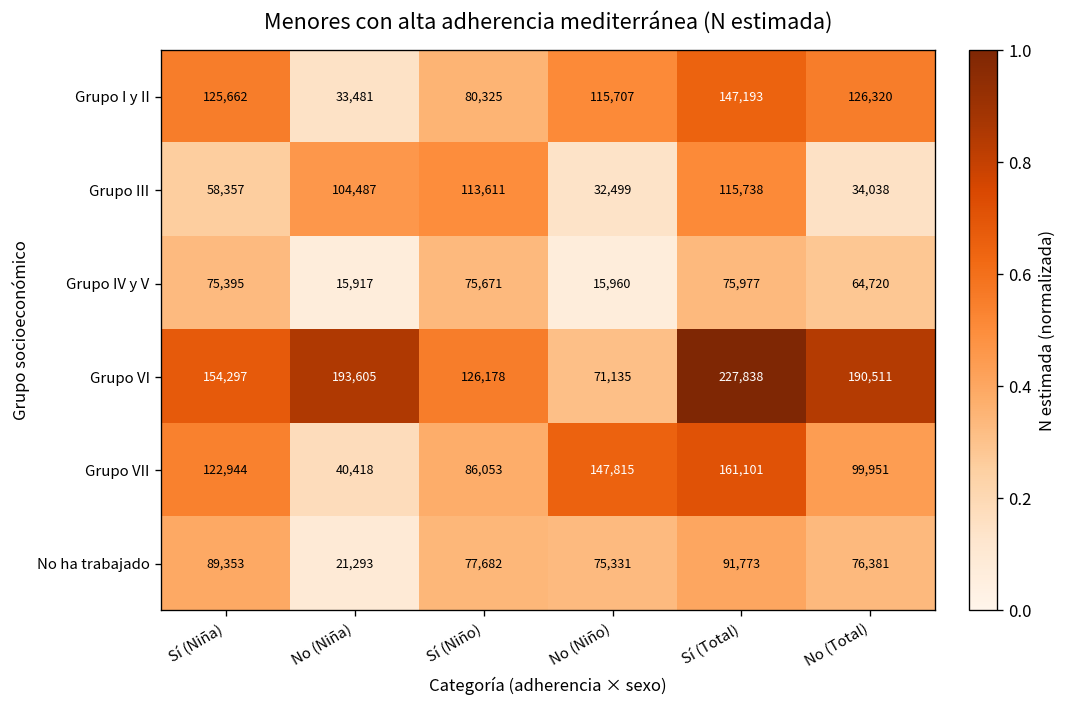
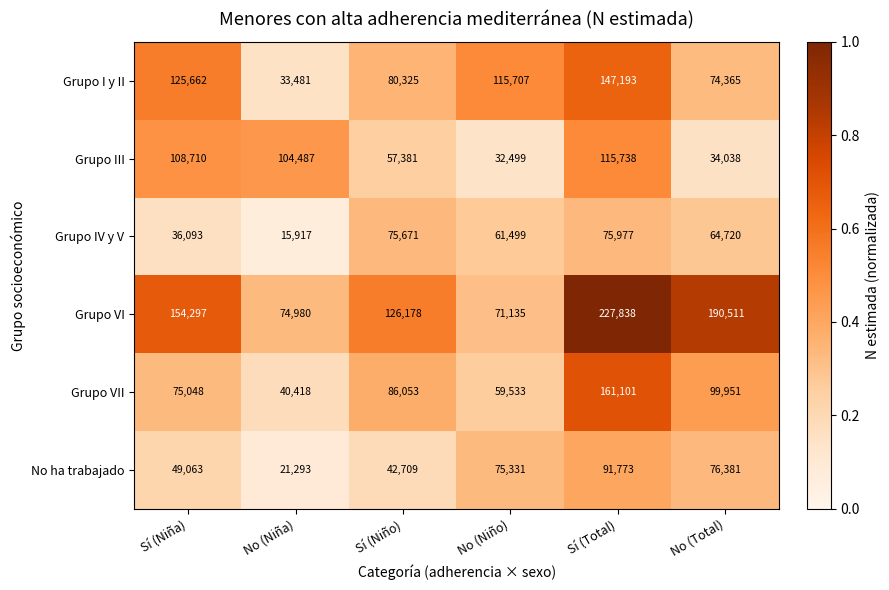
  {
    "Grupo I y II": {
      "Sí (Niña)": "125,662",
      "No (Niña)": "33,481",
      "Sí (Niño)": "80,325",
      "No (Niño)": "115,707",
      "Sí (Total)": "147,193",
-     "No (Total)": "126,320"
+     "No (Total)": "74,365"
    },
    "Grupo III": {
-     "Sí (Niña)": "58,357",
+     "Sí (Niña)": "108,710",
      "No (Niña)": "104,487",
-     "Sí (Niño)": "113,611",
+     "Sí (Niño)": "57,381",
      "No (Niño)": "32,499",
      "Sí (Total)": "115,738",
      "No (Total)": "34,038"
    },
    "Grupo IV y V": {
-     "Sí (Niña)": "75,395",
+     "Sí (Niña)": "36,093",
      "No (Niña)": "15,917",
      "Sí (Niño)": "75,671",
-     "No (Niño)": "15,960",
+     "No (Niño)": "61,499",
      "Sí (Total)": "75,977",
      "No (Total)": "64,720"
    },
    "Grupo VI": {
      "Sí (Niña)": "154,297",
-     "No (Niña)": "193,605",
+     "No (Niña)": "74,980",
      "Sí (Niño)": "126,178",
      "No (Niño)": "71,135",
      "Sí (Total)": "227,838",
      "No (Total)": "190,511"
    },
    "Grupo VII": {
-     "Sí (Niña)": "122,944",
+     "Sí (Niña)": "75,048",
      "No (Niña)": "40,418",
      "Sí (Niño)": "86,053",
-     "No (Niño)": "147,815",
+     "No (Niño)": "59,533",
      "Sí (Total)": "161,101",
      "No (Total)": "99,951"
    },
    "No ha trabajado": {
-     "Sí (Niña)": "89,353",
+     "Sí (Niña)": "49,063",
      "No (Niña)": "21,293",
-     "Sí (Niño)": "77,682",
+     "Sí (Niño)": "42,709",
      "No (Niño)": "75,331",
      "Sí (Total)": "91,773",
      "No (Total)": "76,381"
    }
  }
